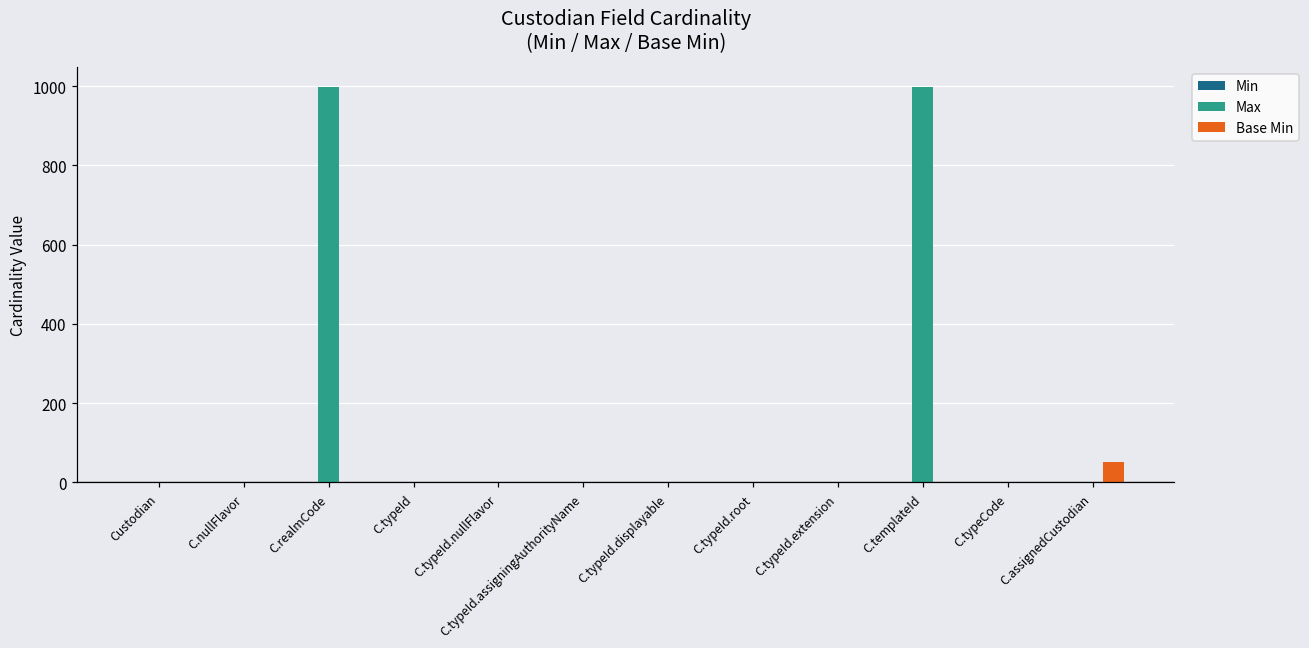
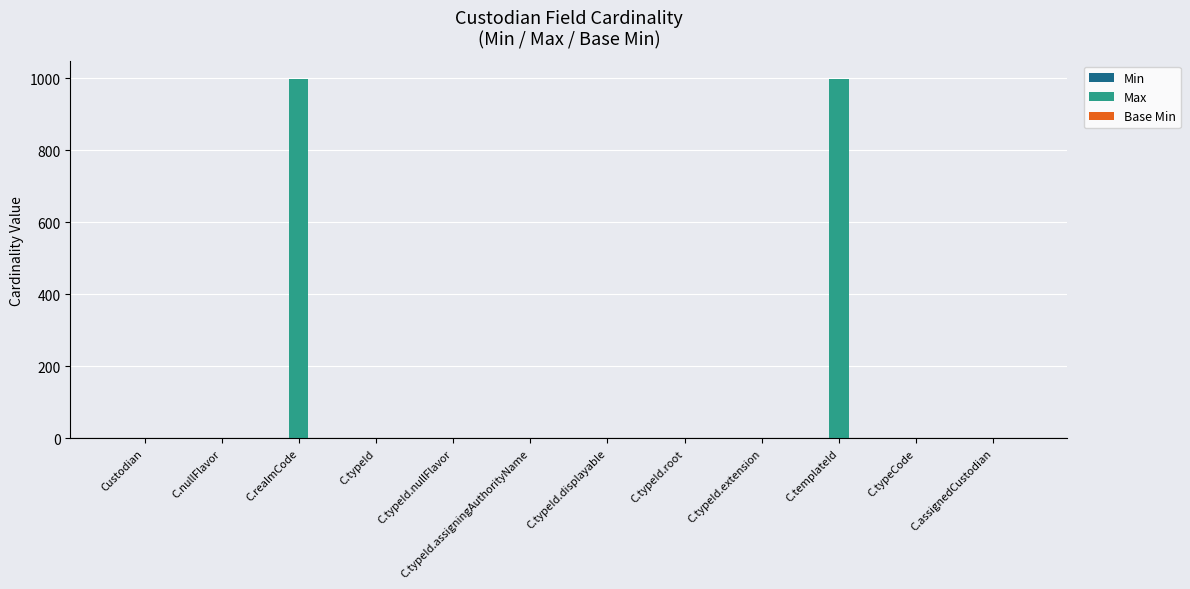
  {
    "Base Min": {
      "Custodian": 0,
      "C.nullFlavor": 0,
      "C.realmCode": 0,
      "C.typeId": 0,
      "C.typeId.nullFlavor": 0,
      "C.typeId.assigningAuthorityName": 0,
      "C.typeId.displayable": 0,
      "C.typeId.root": 0,
      "C.typeId.extension": 0,
      "C.templateId": 0,
      "C.typeCode": 0,
-     "C.assignedCustodian": 50
+     "C.assignedCustodian": 0
    }
  }
